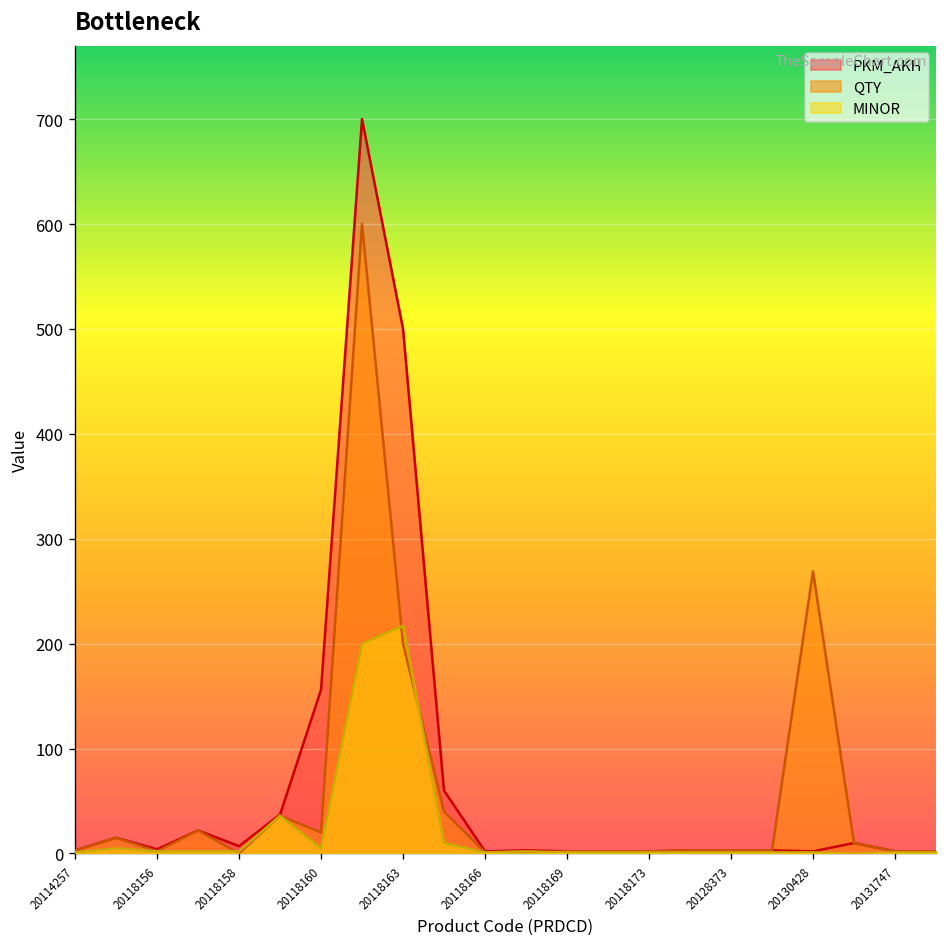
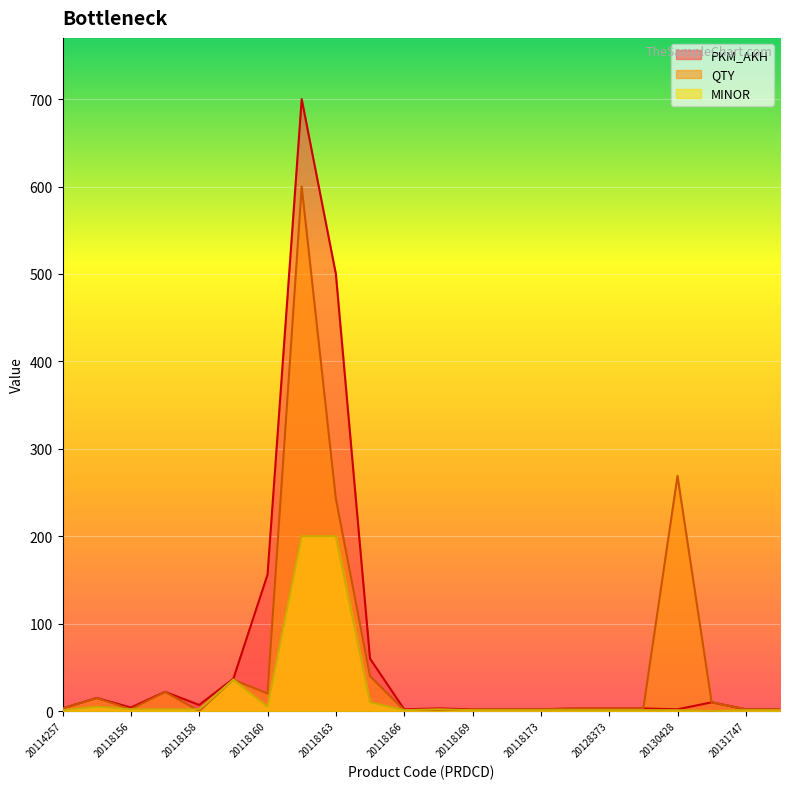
  {
    "PKM_AKH": {
      "20118158": 10,
      "20118160": 160,
      "20118163": 500
    },
    "QTY": {
      "20118160": 20,
-     "20118163": 200,
+     "20118163": 240,
      "20130428": 270
    },
    "MINOR": {
      "20118160": 10,
-     "20118163": 220
+     "20118163": 200
    }
  }
